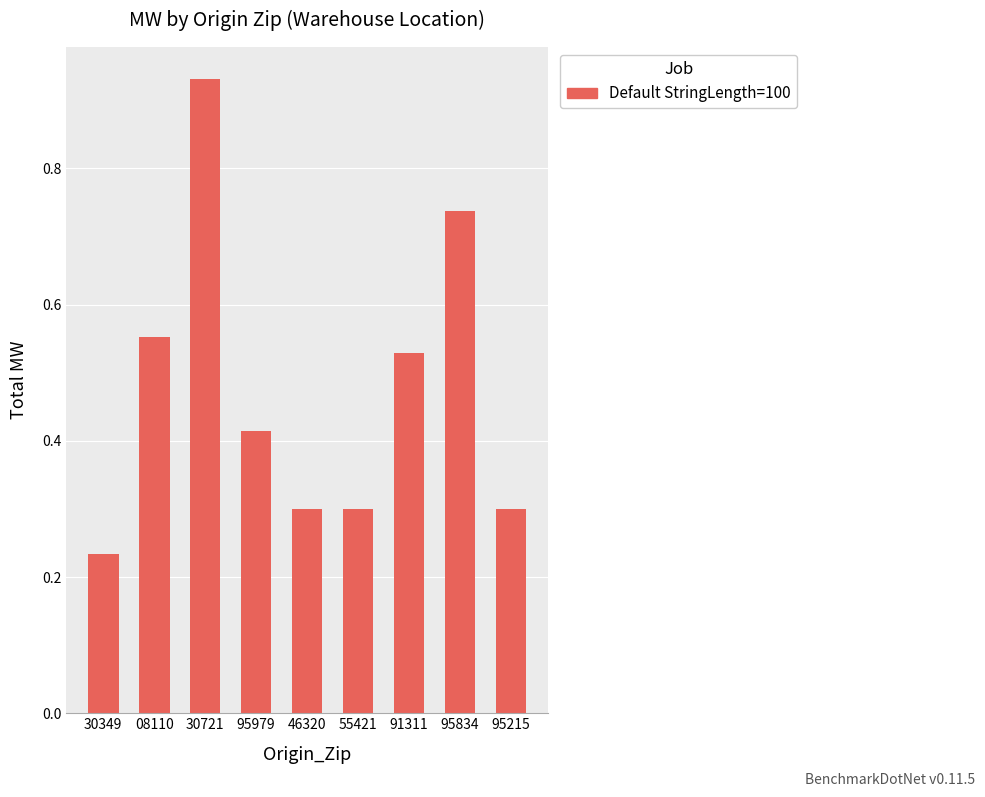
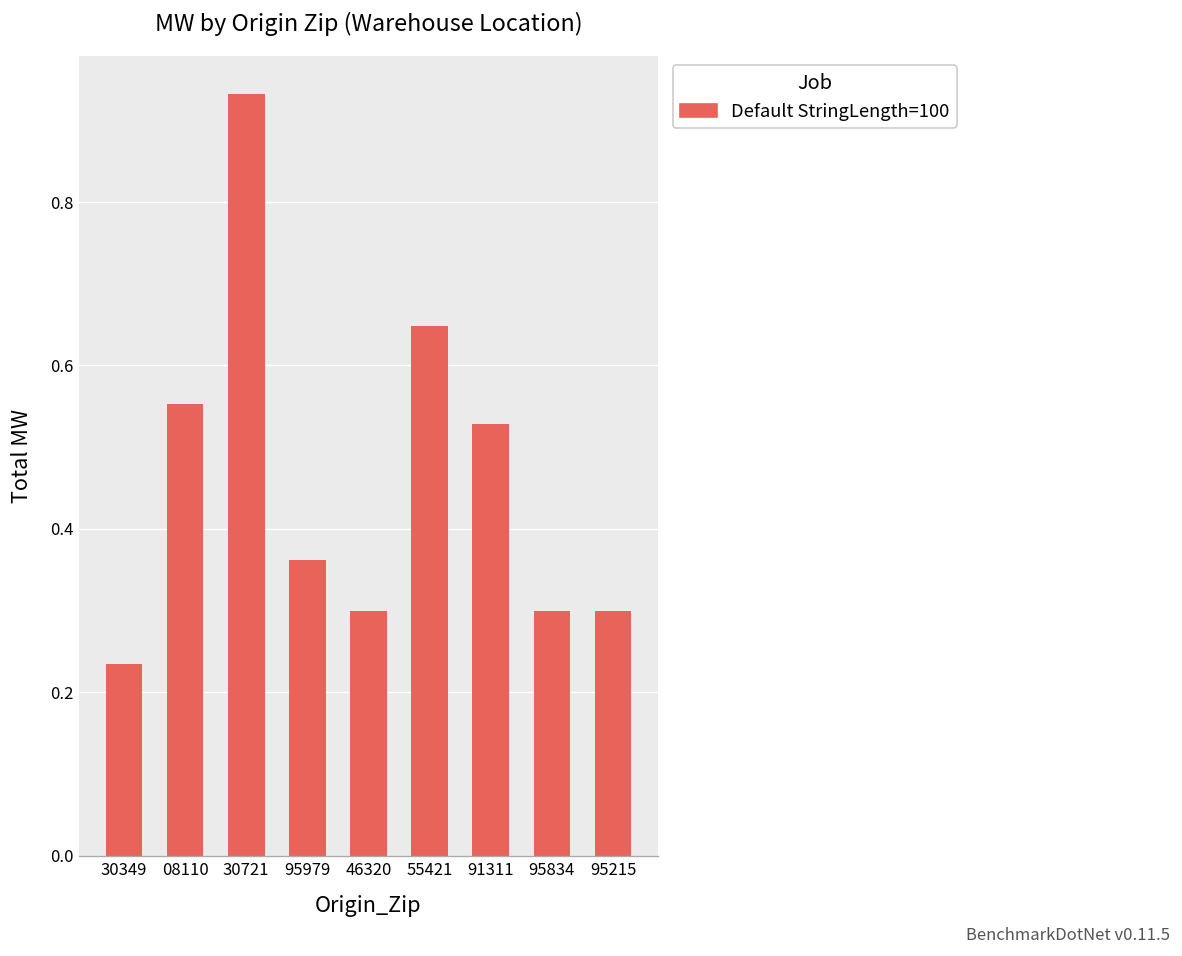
  {
    "30349": 0.23,
    "08110": 0.55,
    "30721": 0.93,
-   "95979": 0.41,
+   "95979": 0.36,
    "46320": 0.30,
-   "55421": 0.30,
+   "55421": 0.65,
    "91311": 0.53,
-   "95834": 0.74,
+   "95834": 0.30,
    "95215": 0.30
  }
